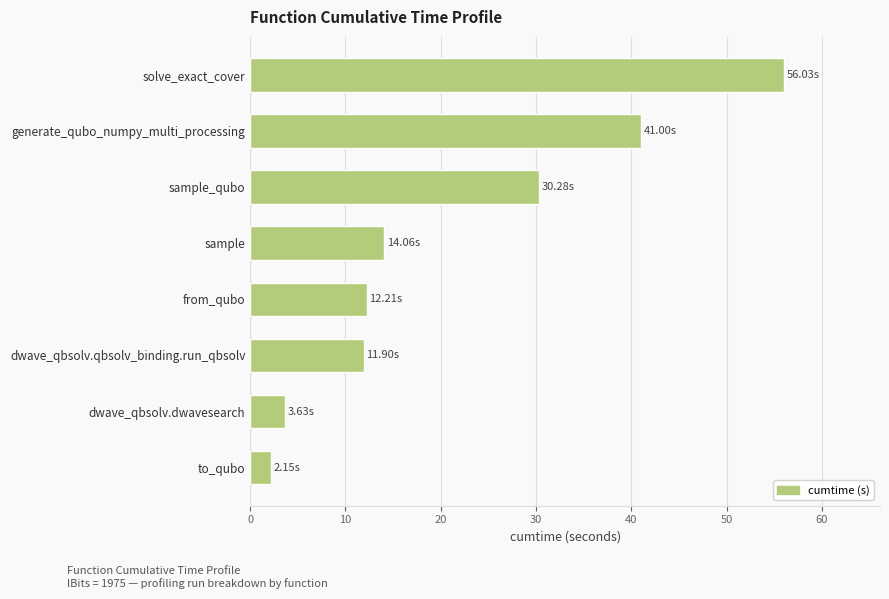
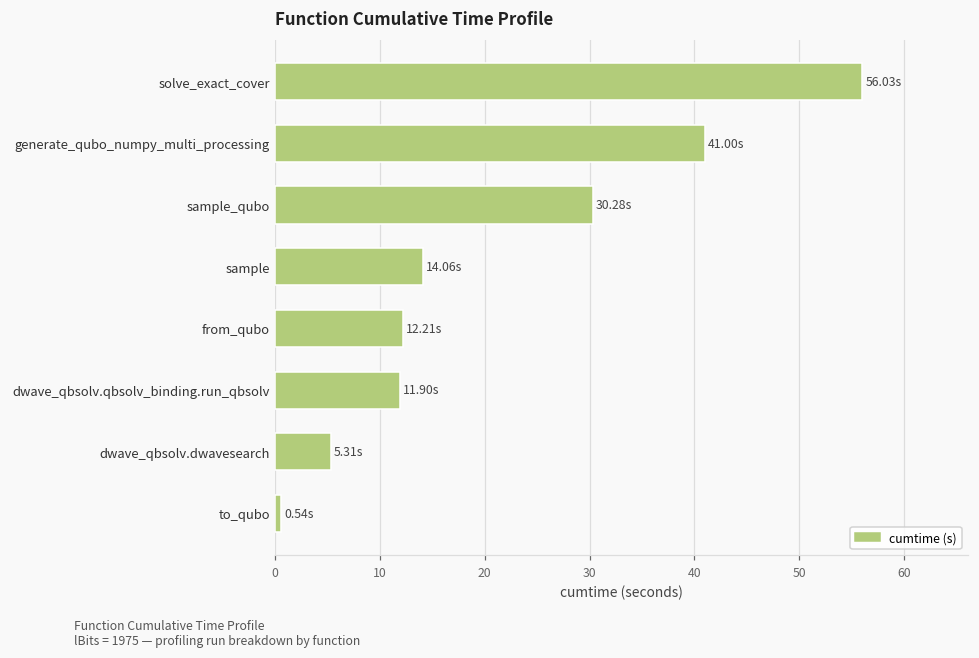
  {
    "solve_exact_cover": "56.03s",
    "generate_qubo_numpy_multi_processing": "41.00s",
    "sample_qubo": "30.28s",
    "sample": "14.06s",
    "from_qubo": "12.21s",
    "dwave_qbsolv.qbsolv_binding.run_qbsolv": "11.90s",
-   "dwave_qbsolv.dwavesearch": "3.63s",
-   "to_qubo": "2.15s"
+   "dwave_qbsolv.dwavesearch": "5.31s",
+   "to_qubo": "0.54s"
  }
